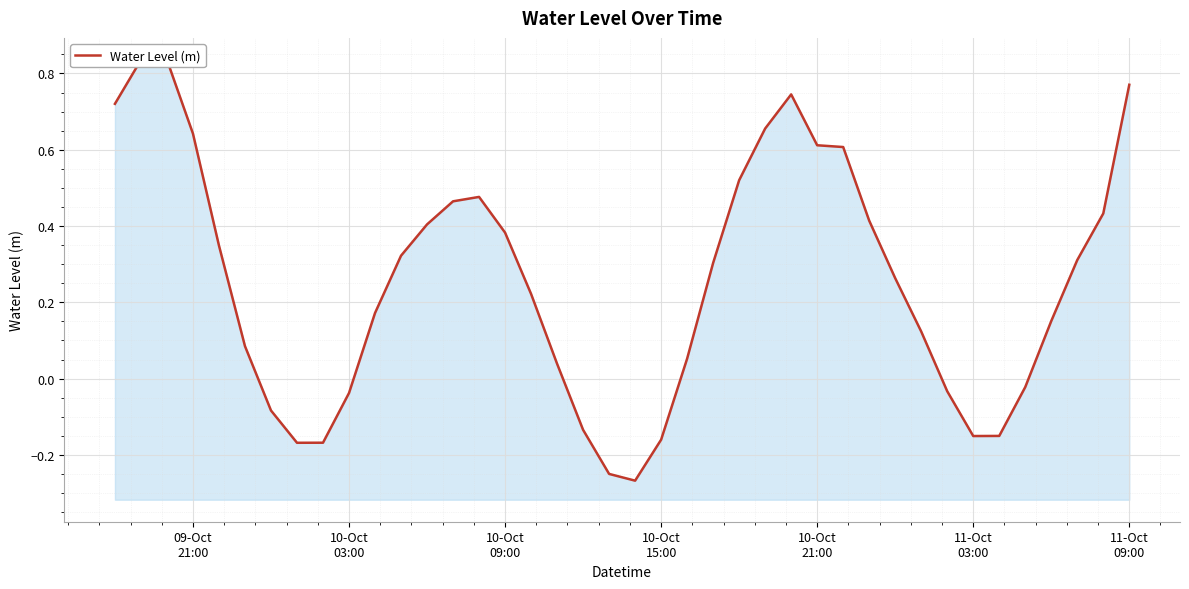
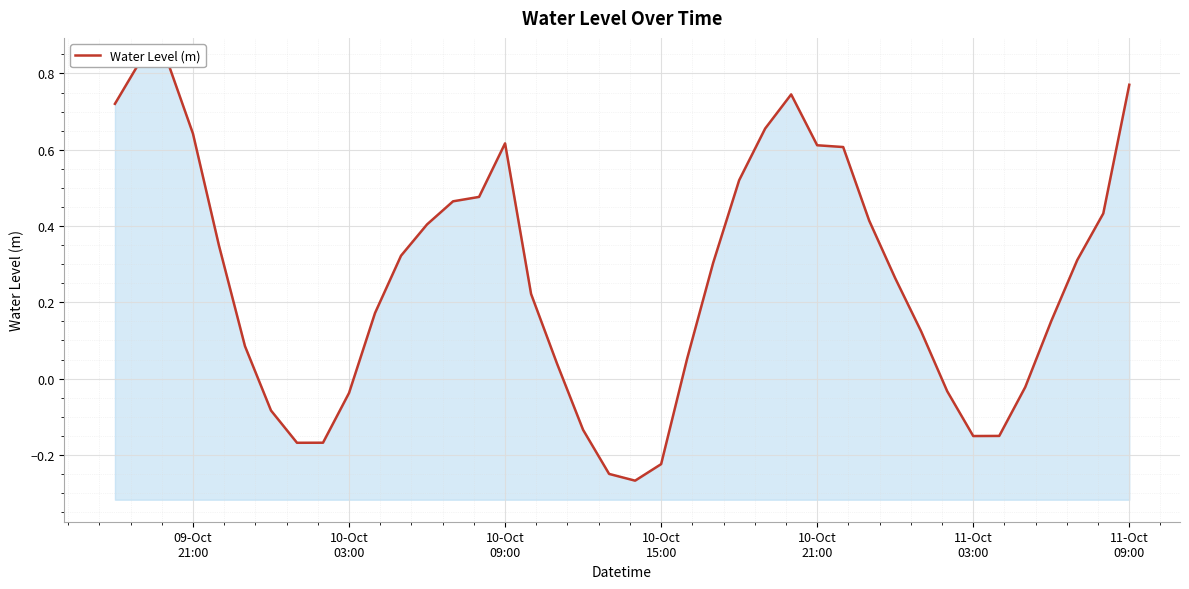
  {
    "09-Oct 21:00": 0.64,
    "10-Oct 03:00": -0.04,
-   "10-Oct 09:00": 0.38,
-   "10-Oct 15:00": -0.16,
+   "10-Oct 09:00": 0.62,
+   "10-Oct 15:00": -0.22,
    "10-Oct 21:00": 0.61,
    "11-Oct 03:00": -0.15,
    "11-Oct 09:00": 0.77
  }
